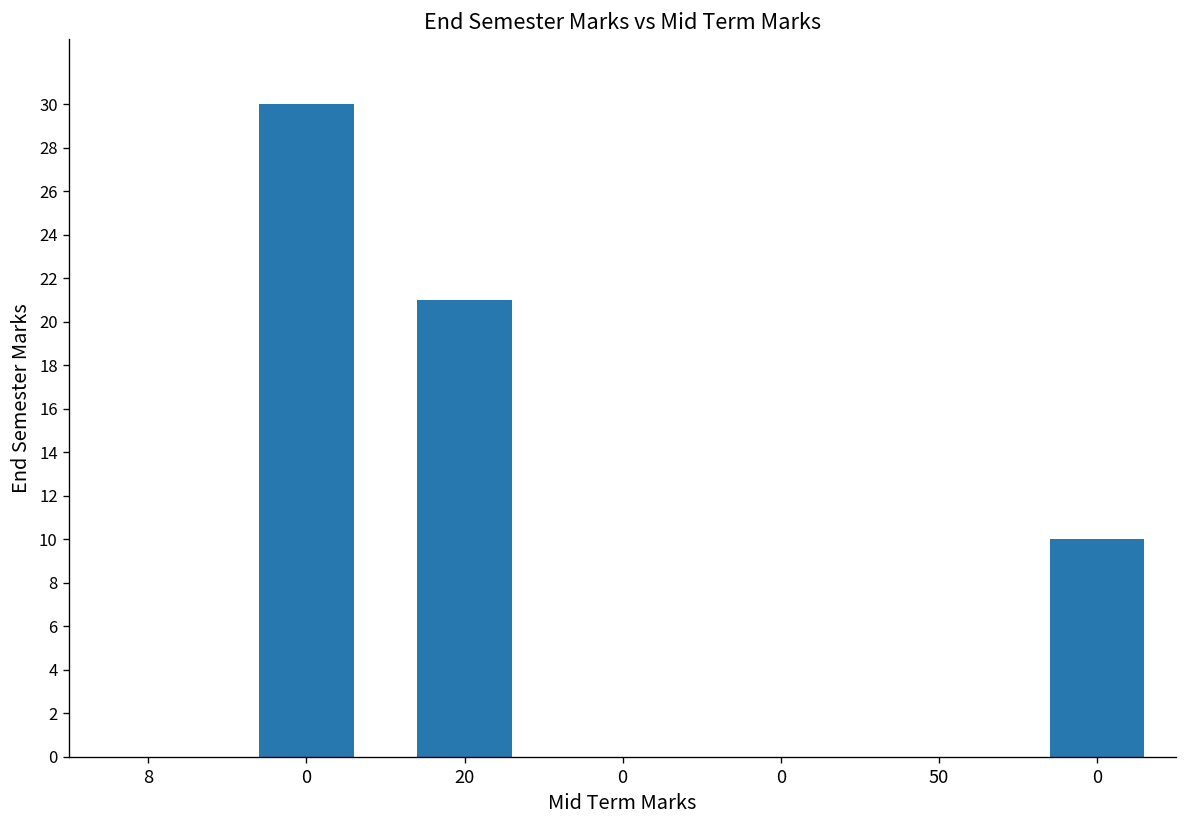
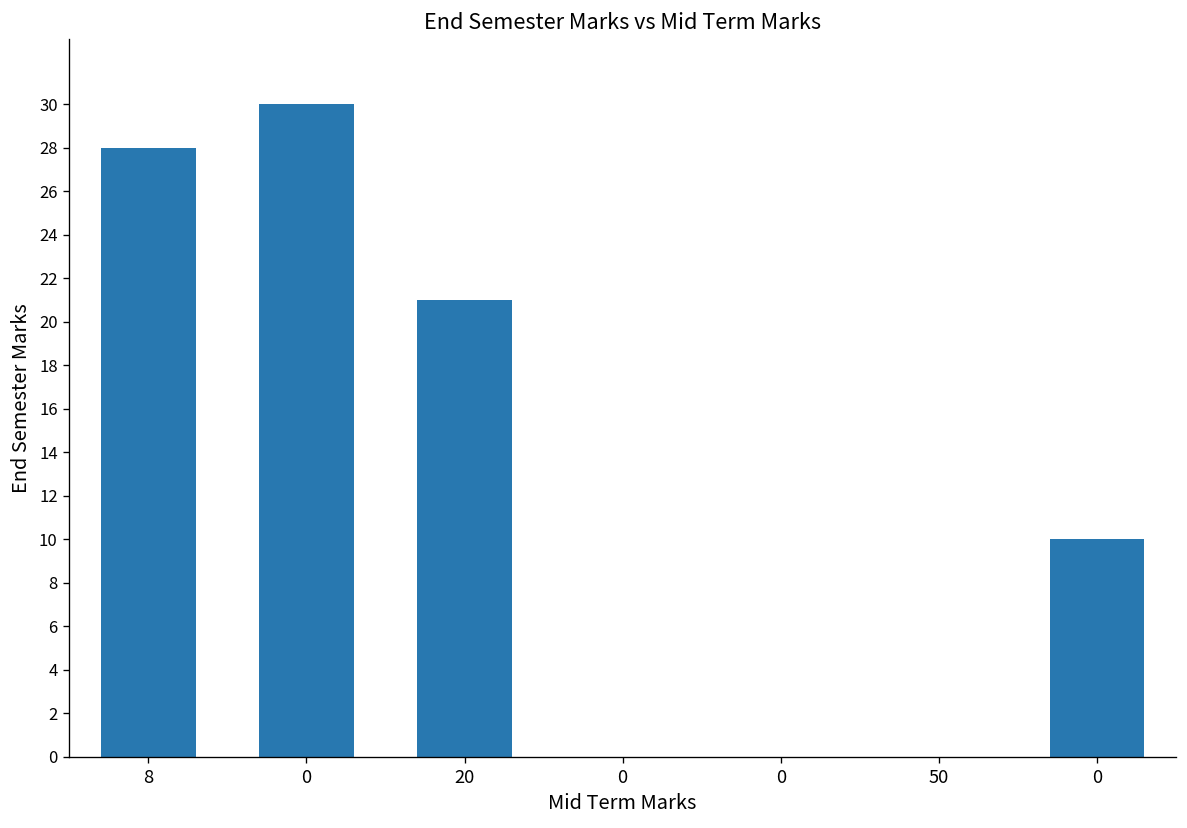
  {
-   "8": 0,
+   "8": 28,
    "20": 21,
    "50": 0
  }
